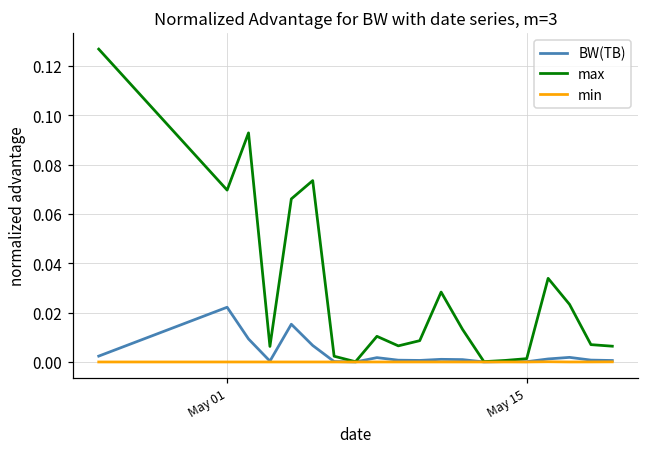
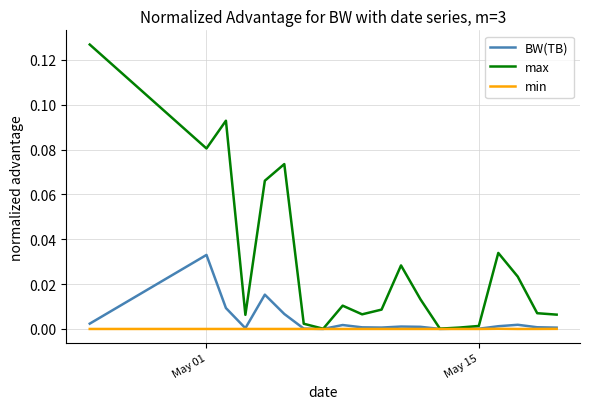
  {
    "BW(TB)": {
-     "May 01": 0.022
+     "May 01": 0.033
    },
    "max": {
-     "May 01": 0.070,
+     "May 01": 0.080,
      "May 15": 0.001
    },
    "min": {
      "May 01": 0.000
    }
  }
